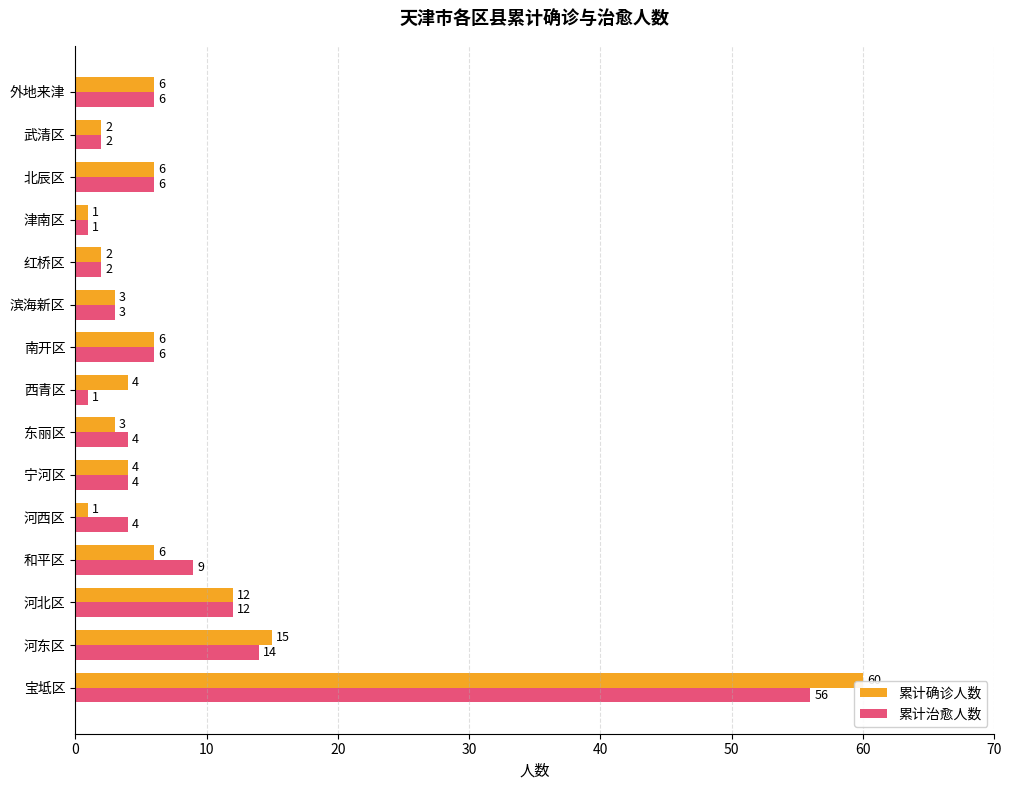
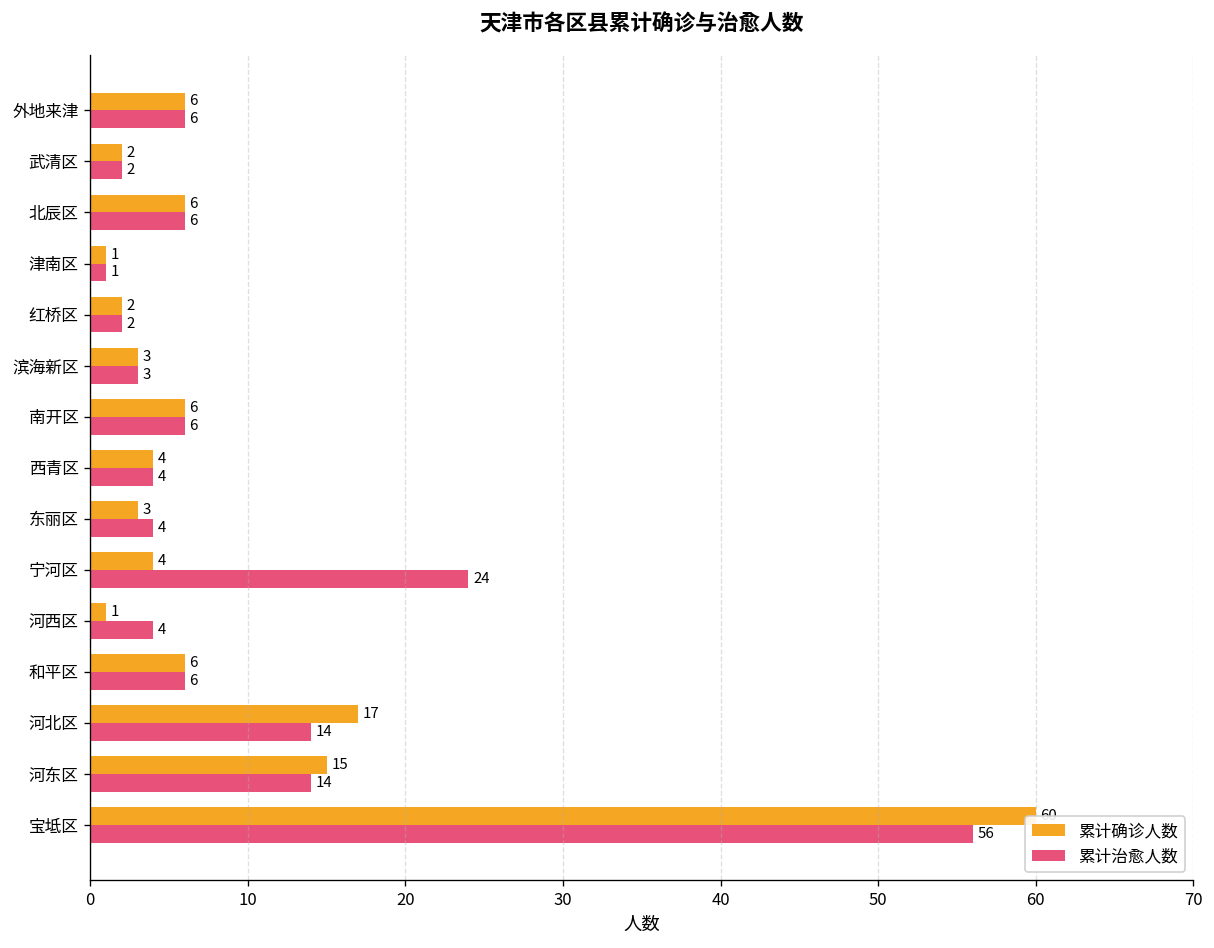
  {
    "累计确诊人数": {
      "外地来津": 6,
      "武清区": 2,
      "北辰区": 6,
      "津南区": 1,
      "红桥区": 2,
      "滨海新区": 3,
      "南开区": 6,
      "西青区": 4,
      "东丽区": 3,
      "宁河区": 4,
      "河西区": 1,
      "和平区": 6,
-     "河北区": 12,
+     "河北区": 17,
      "河东区": 15
    },
    "累计治愈人数": {
      "外地来津": 6,
      "武清区": 2,
      "北辰区": 6,
      "津南区": 1,
      "红桥区": 2,
      "滨海新区": 3,
      "南开区": 6,
-     "西青区": 1,
+     "西青区": 4,
      "东丽区": 4,
-     "宁河区": 4,
+     "宁河区": 24,
      "河西区": 4,
-     "和平区": 9,
-     "河北区": 12,
+     "和平区": 6,
+     "河北区": 14,
      "河东区": 14,
      "宝坻区": 56
    }
  }
